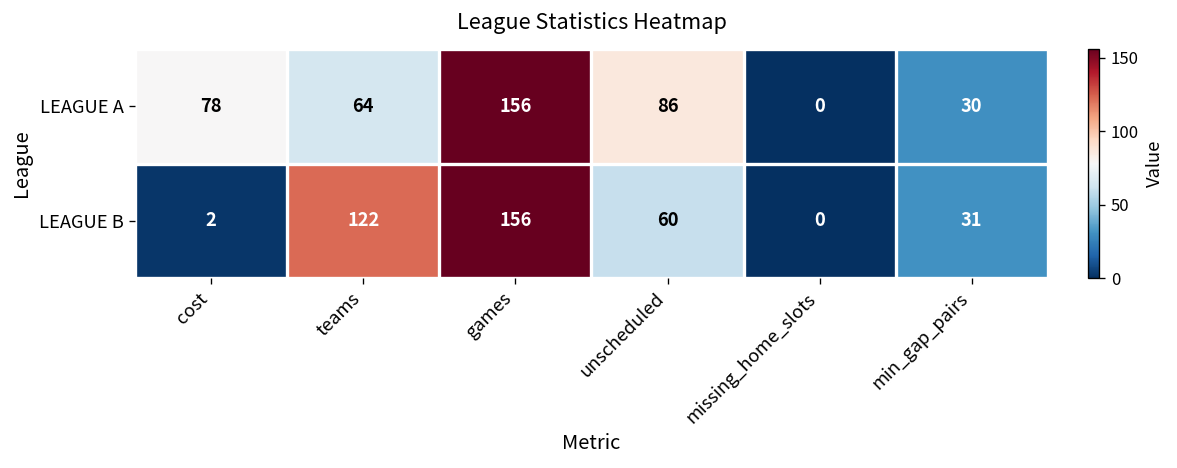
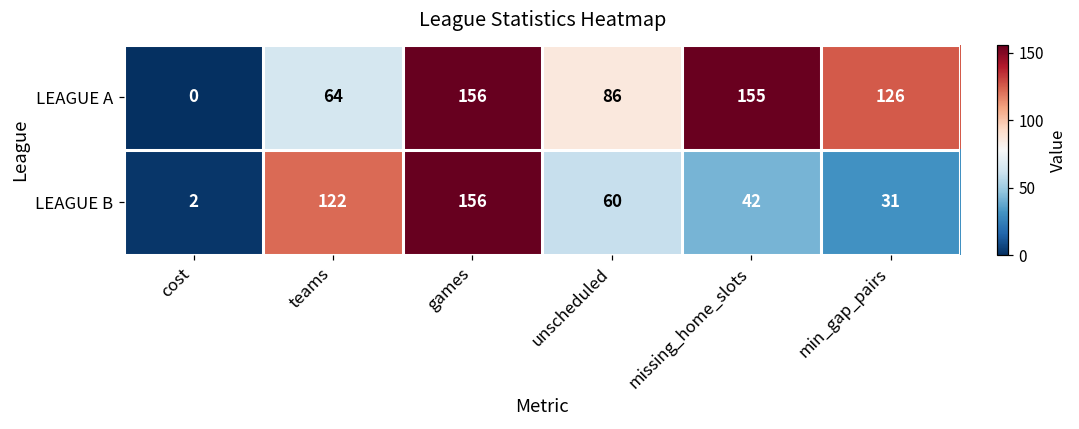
  {
    "LEAGUE A": {
-     "cost": 78,
+     "cost": 0,
      "teams": 64,
      "games": 156,
      "unscheduled": 86,
-     "missing_home_slots": 0,
-     "min_gap_pairs": 30
+     "missing_home_slots": 155,
+     "min_gap_pairs": 126
    },
    "LEAGUE B": {
      "cost": 2,
      "teams": 122,
      "games": 156,
      "unscheduled": 60,
-     "missing_home_slots": 0,
+     "missing_home_slots": 42,
      "min_gap_pairs": 31
    }
  }
